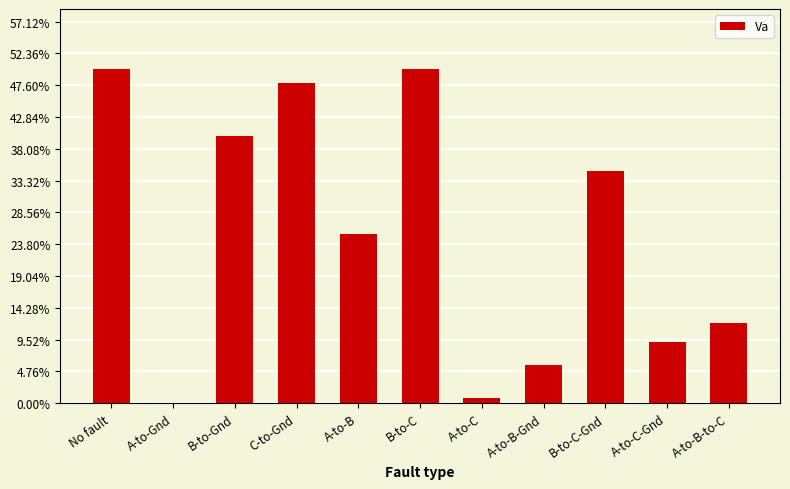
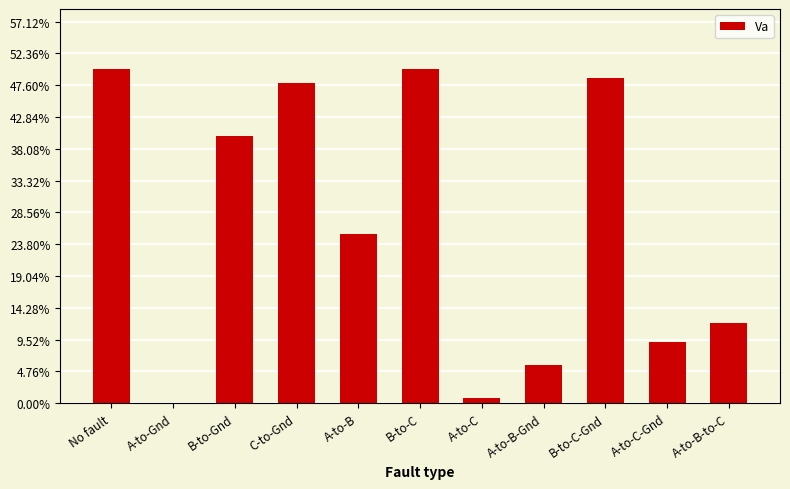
  {
    "No fault": "50%",
    "A-to-Gnd": "0%",
    "B-to-Gnd": "40%",
    "C-to-Gnd": "48%",
    "A-to-B": "25%",
    "B-to-C": "50%",
    "A-to-C": "1%",
    "A-to-B-Gnd": "6%",
-   "B-to-C-Gnd": "35%",
+   "B-to-C-Gnd": "49%",
    "A-to-C-Gnd": "9%",
    "A-to-B-to-C": "12%"
  }
